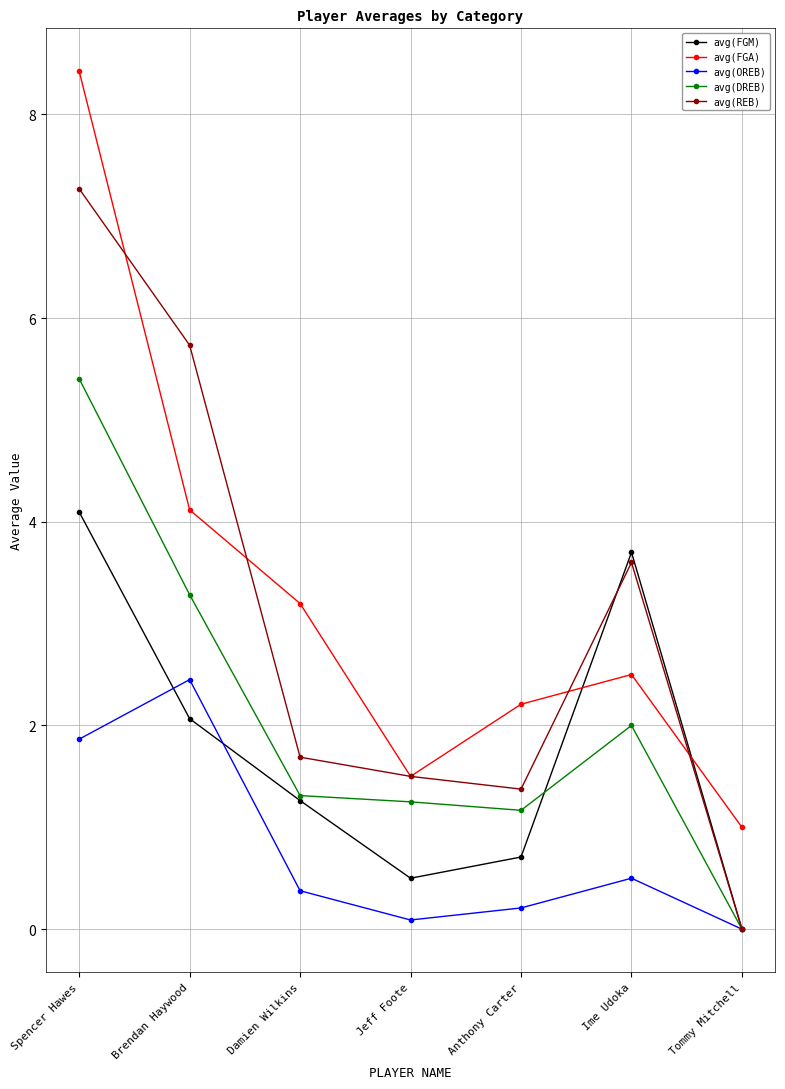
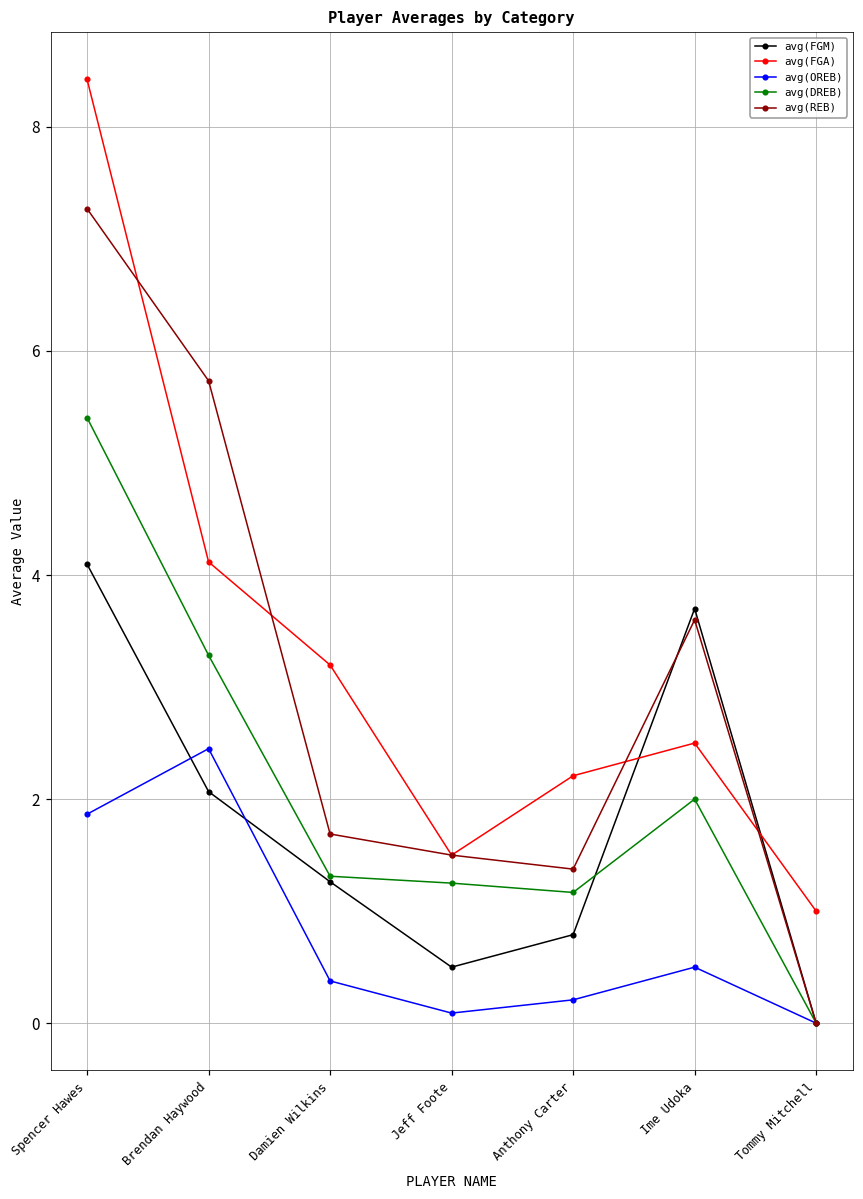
  {
    "avg(FGM)": {
      "Spencer Hawes": 4.10,
      "Brendan Haywood": 2.07,
      "Damien Wilkins": 1.26,
      "Jeff Foote": 0.50,
-     "Anthony Carter": 0.71,
+     "Anthony Carter": 0.79,
      "Ime Udoka": 3.70
    },
    "avg(FGA)": {
      "Spencer Hawes": 8.42,
      "Brendan Haywood": 4.12,
      "Damien Wilkins": 3.20,
      "Anthony Carter": 2.21,
      "Ime Udoka": 2.50,
      "Tommy Mitchell": 1.00
    },
    "avg(OREB)": {
      "Spencer Hawes": 1.87,
      "Brendan Haywood": 2.45,
      "Damien Wilkins": 0.38,
      "Jeff Foote": 0.09,
      "Anthony Carter": 0.21,
      "Ime Udoka": 0.50
    },
    "avg(DREB)": {
      "Spencer Hawes": 5.40,
      "Brendan Haywood": 3.28,
      "Damien Wilkins": 1.31,
      "Jeff Foote": 1.25,
      "Anthony Carter": 1.17,
      "Ime Udoka": 2.00
    },
    "avg(REB)": {
      "Spencer Hawes": 7.27,
      "Brendan Haywood": 5.73,
      "Damien Wilkins": 1.69,
      "Anthony Carter": 1.38,
      "Ime Udoka": 3.60
    }
  }
